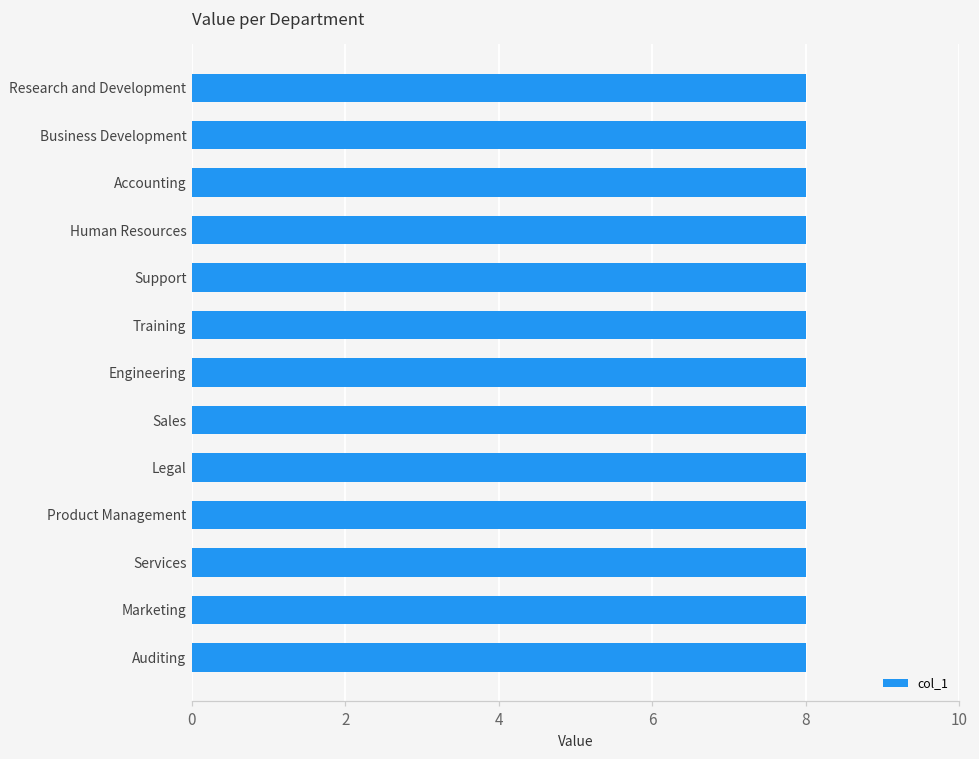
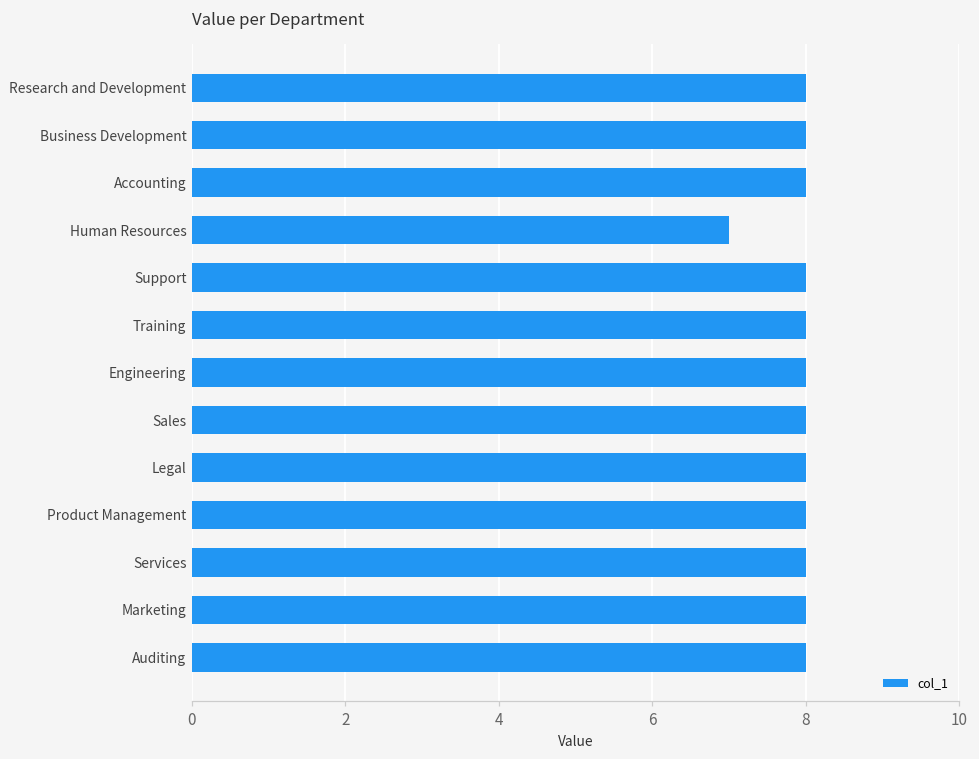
  {
    "Research and Development": 8,
    "Business Development": 8,
    "Accounting": 8,
-   "Human Resources": 8,
+   "Human Resources": 7,
    "Support": 8,
    "Training": 8,
    "Engineering": 8,
    "Sales": 8,
    "Legal": 8,
    "Product Management": 8,
    "Services": 8,
    "Marketing": 8,
    "Auditing": 8
  }
